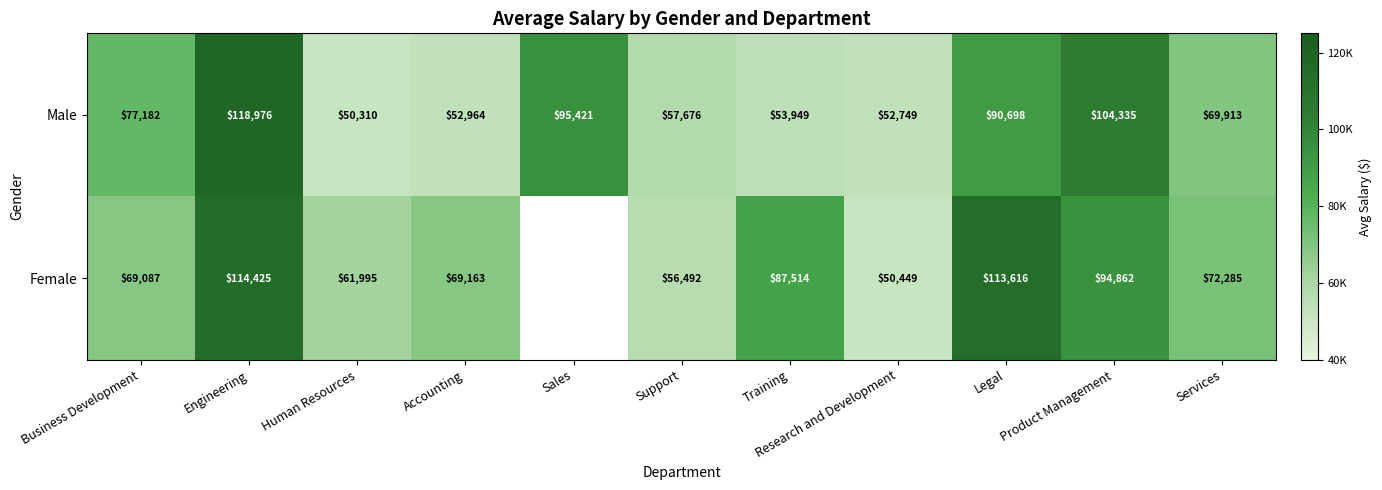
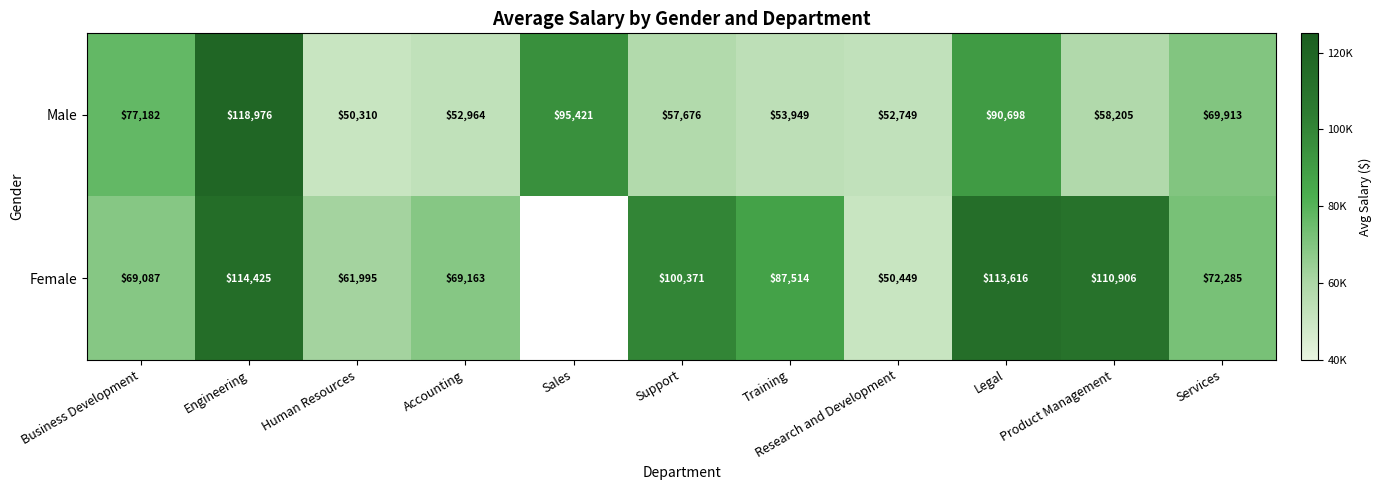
  {
    "Male": {
      "Business Development": "$77,182",
      "Engineering": "$118,976",
      "Human Resources": "$50,310",
      "Accounting": "$52,964",
      "Sales": "$95,421",
      "Support": "$57,676",
      "Training": "$53,949",
      "Research and Development": "$52,749",
      "Legal": "$90,698",
-     "Product Management": "$104,335",
+     "Product Management": "$58,205",
      "Services": "$69,913"
    },
    "Female": {
      "Business Development": "$69,087",
      "Engineering": "$114,425",
      "Human Resources": "$61,995",
      "Accounting": "$69,163",
-     "Support": "$56,492",
+     "Support": "$100,371",
      "Training": "$87,514",
      "Research and Development": "$50,449",
      "Legal": "$113,616",
-     "Product Management": "$94,862",
+     "Product Management": "$110,906",
      "Services": "$72,285"
    }
  }
